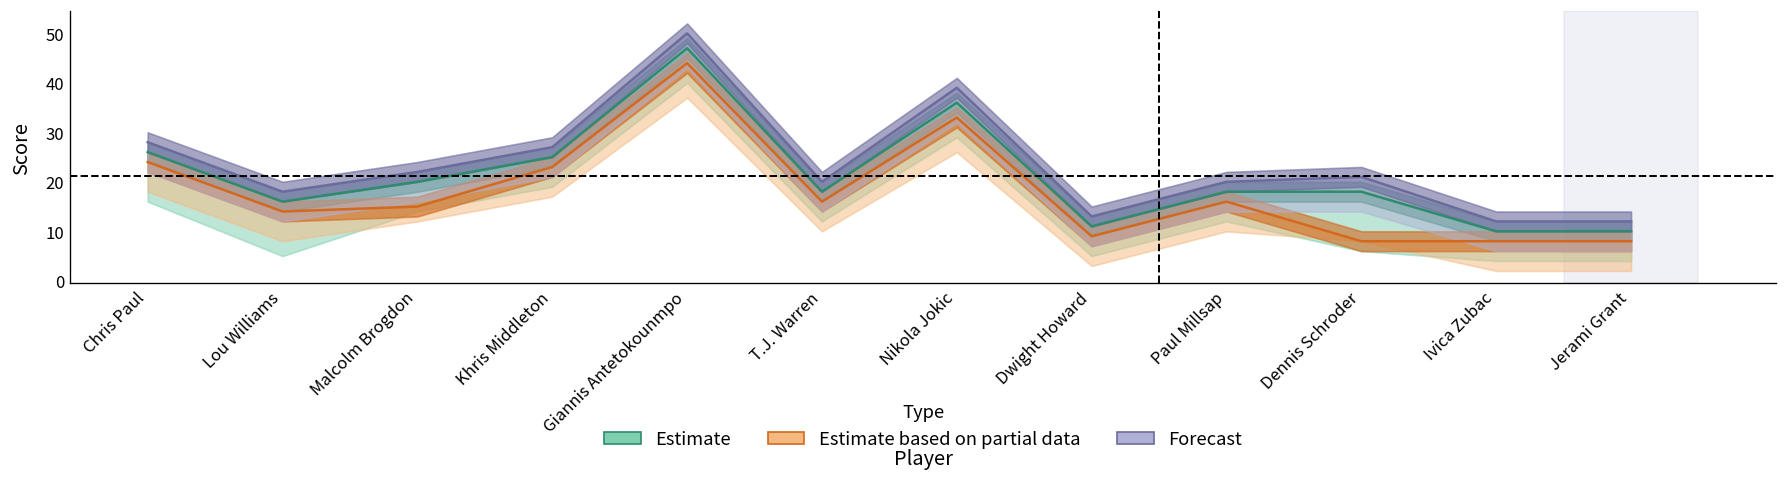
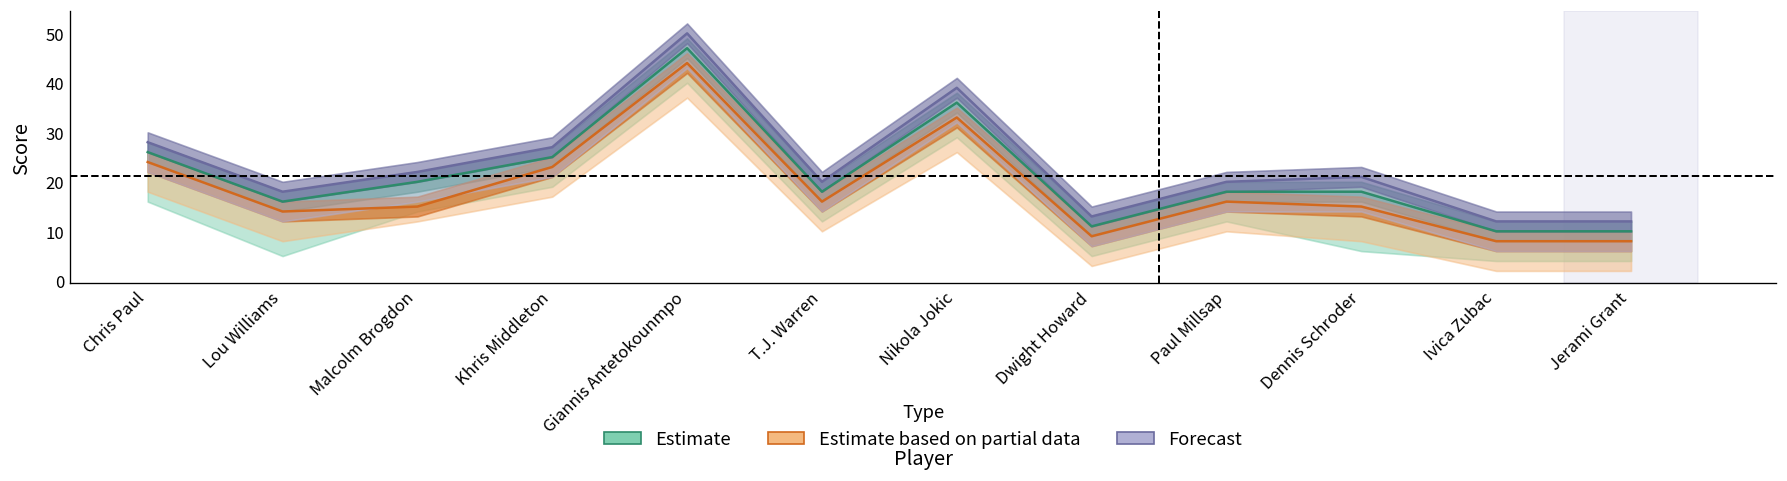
  {
    "Estimate based on partial data": {
      "Chris Paul": 24,
      "Lou Williams": 14,
      "Malcolm Brogdon": 15,
      "Khris Middleton": 23,
      "Giannis Antetokounmpo": 44,
      "T.J. Warren": 16,
      "Nikola Jokic": 33,
      "Dwight Howard": 9,
      "Paul Millsap": 16,
-     "Dennis Schroder": 8,
+     "Dennis Schroder": 15,
      "Ivica Zubac": 8,
      "Jerami Grant": 8
    }
  }
